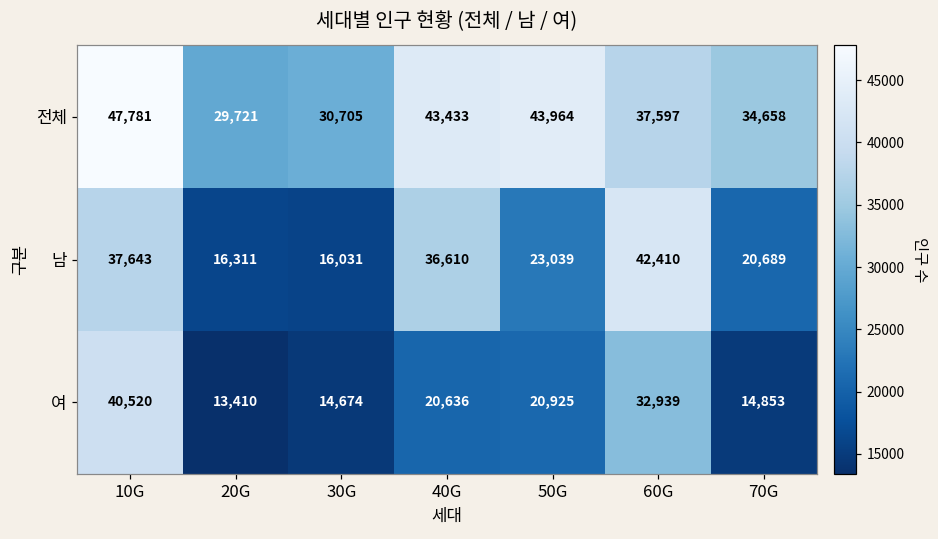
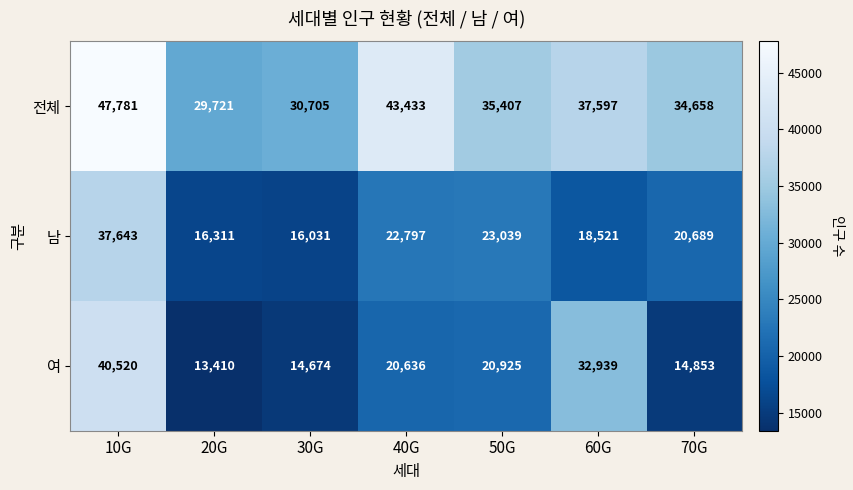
  {
    "전체": {
      "10G": "47,781",
      "20G": "29,721",
      "30G": "30,705",
      "40G": "43,433",
-     "50G": "43,964",
+     "50G": "35,407",
      "60G": "37,597",
      "70G": "34,658"
    },
    "남": {
      "10G": "37,643",
      "20G": "16,311",
      "30G": "16,031",
-     "40G": "36,610",
+     "40G": "22,797",
      "50G": "23,039",
-     "60G": "42,410",
+     "60G": "18,521",
      "70G": "20,689"
    },
    "여": {
      "10G": "40,520",
      "20G": "13,410",
      "30G": "14,674",
      "40G": "20,636",
      "50G": "20,925",
      "60G": "32,939",
      "70G": "14,853"
    }
  }
